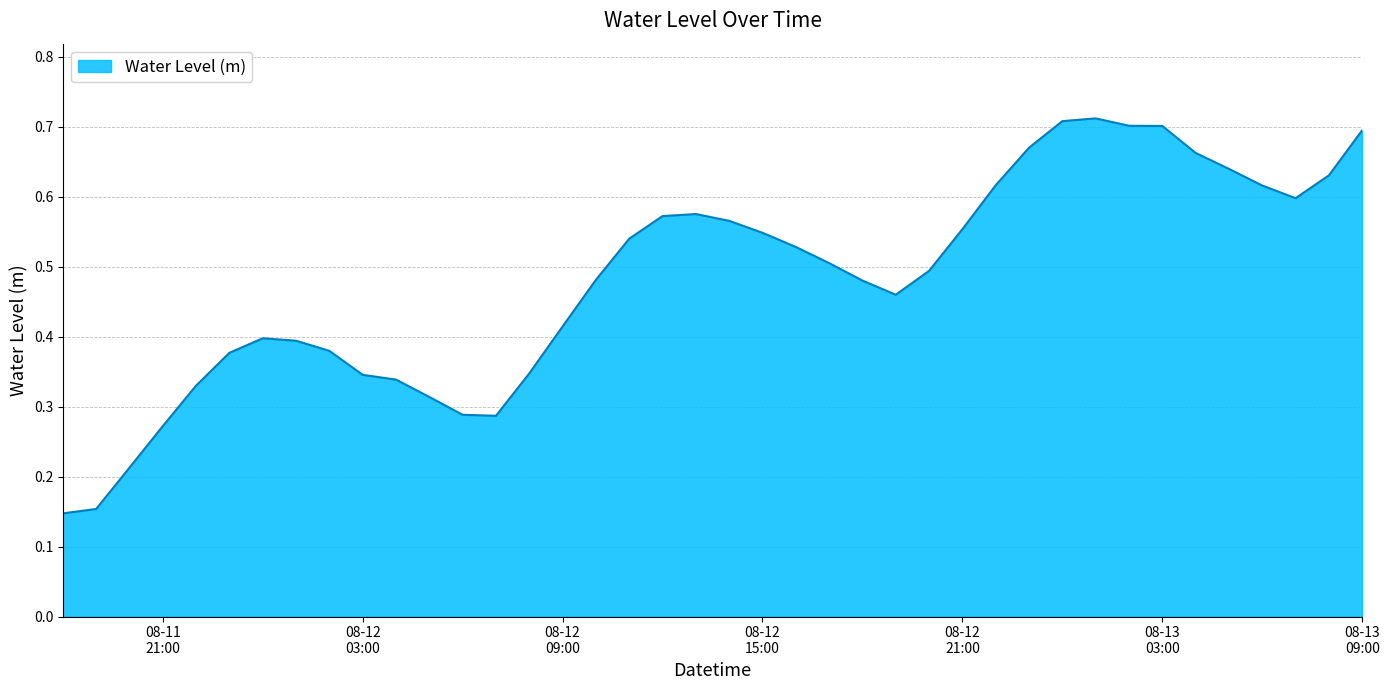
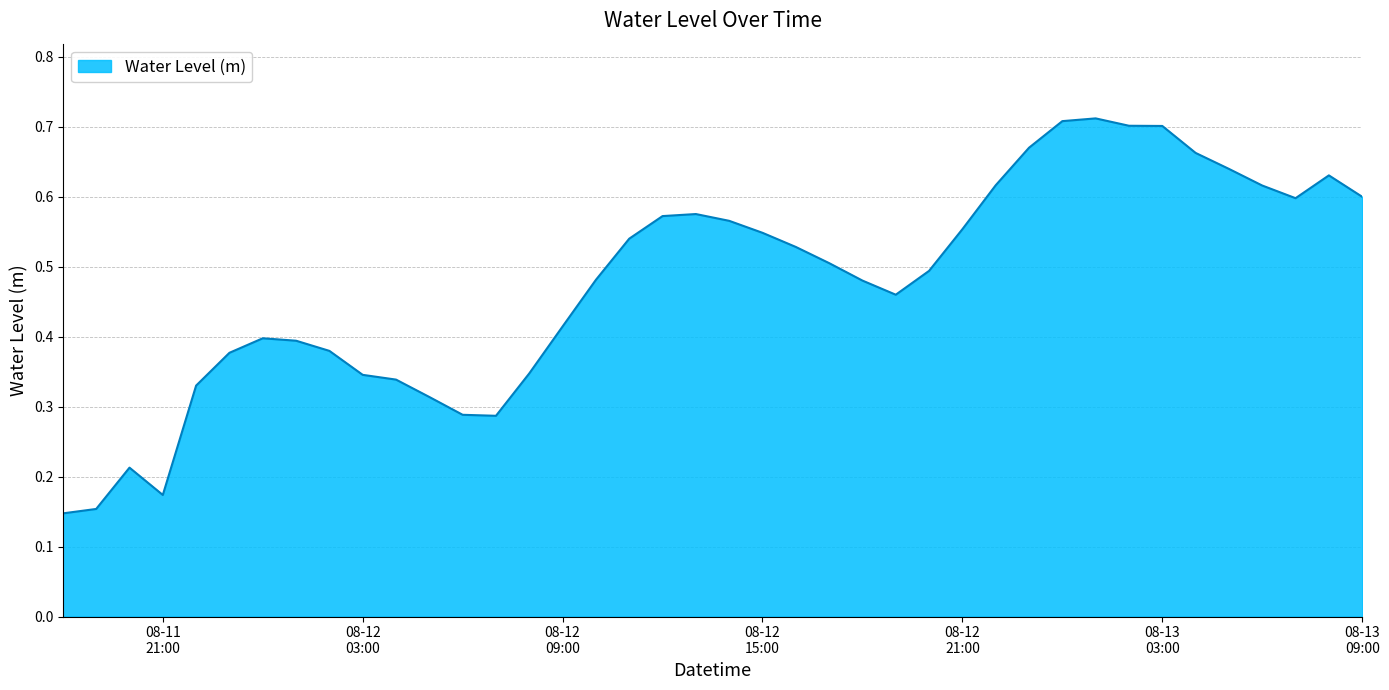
  {
-   "08-11 21:00": 0.27,
+   "08-11 21:00": 0.17,
    "08-12 03:00": 0.35,
    "08-12 09:00": 0.41,
    "08-12 15:00": 0.55,
    "08-12 21:00": 0.55,
    "08-13 03:00": 0.70,
-   "08-13 09:00": 0.70
+   "08-13 09:00": 0.60
  }
